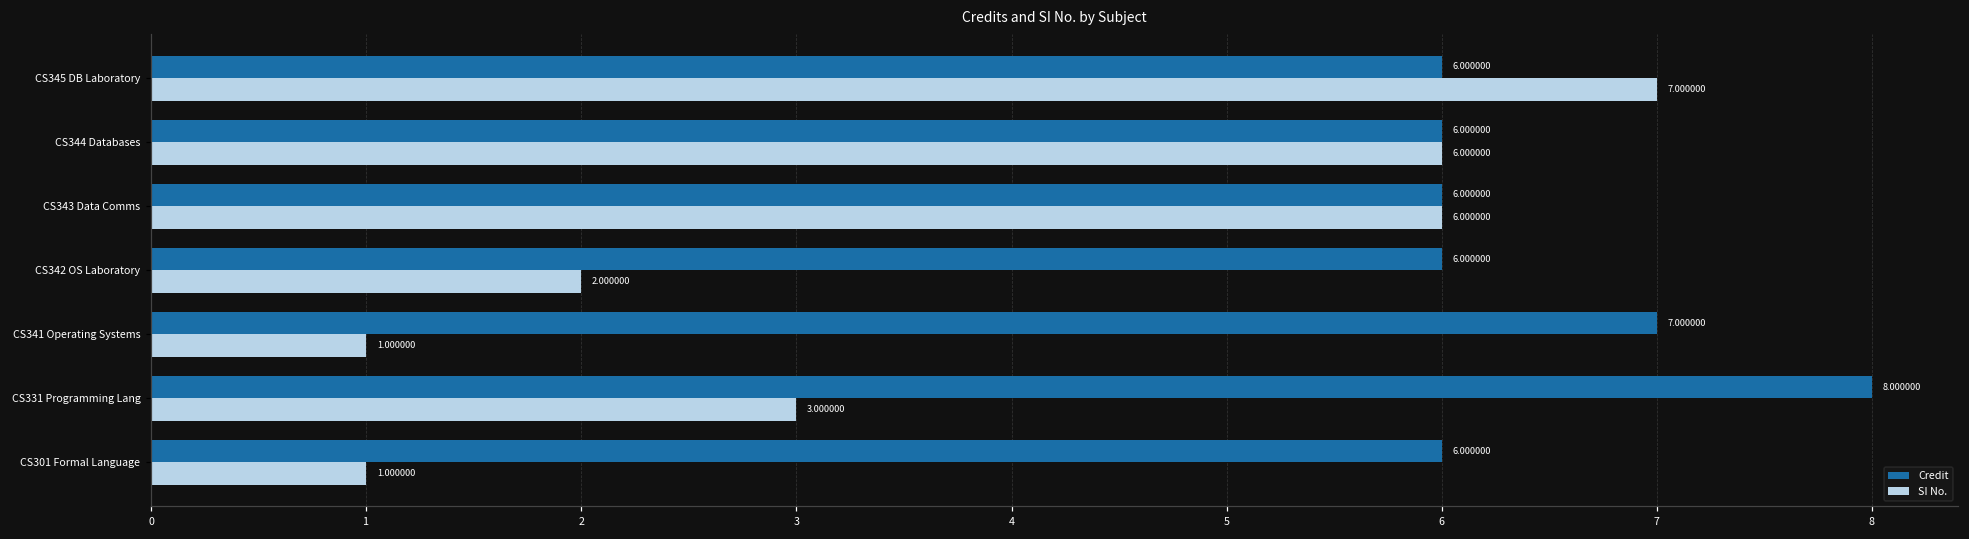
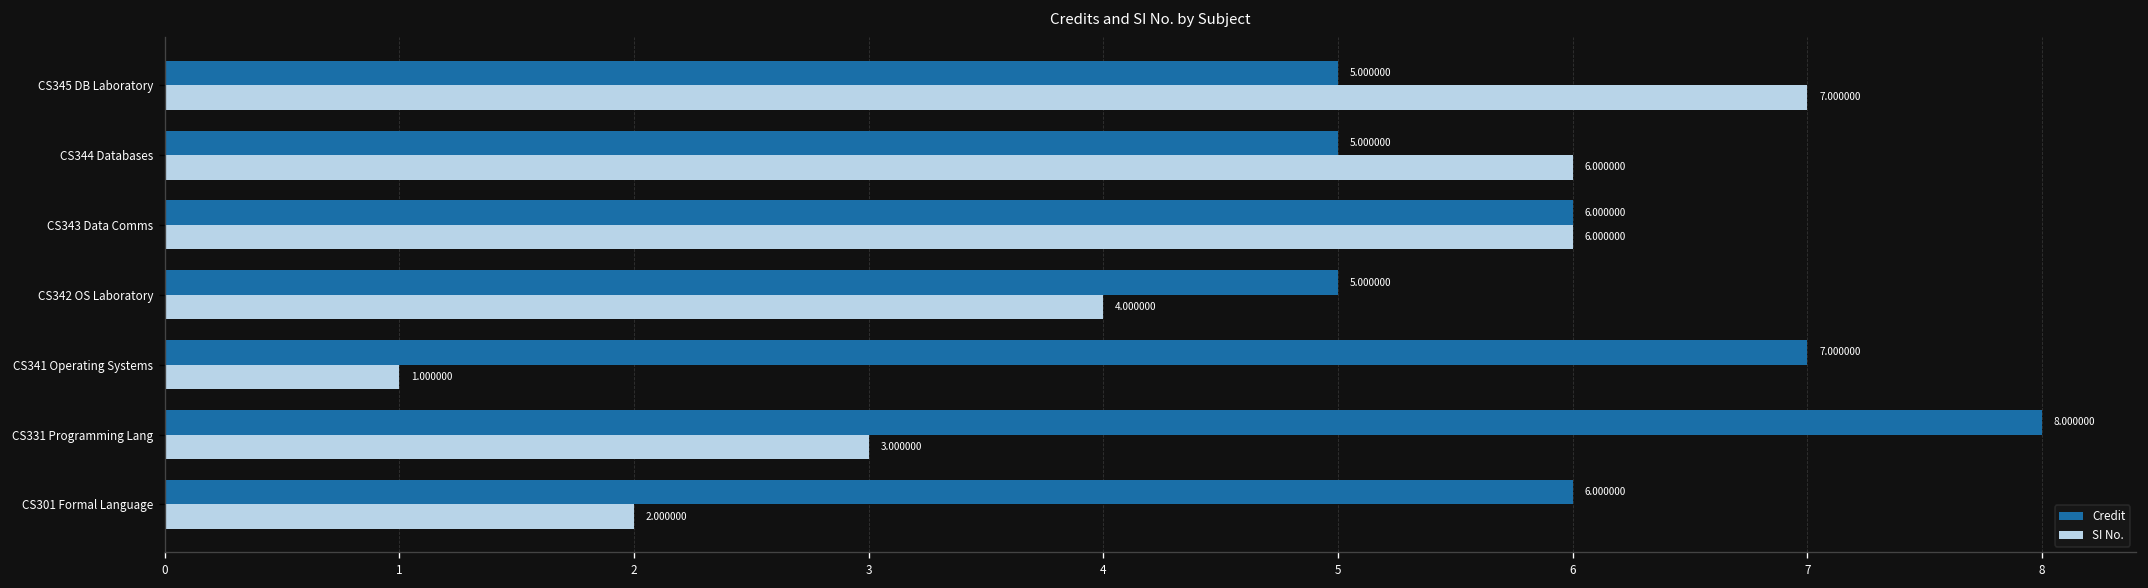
  {
    "Credit": {
-     "CS345 DB Laboratory": 6.000000,
-     "CS344 Databases": 6.000000,
+     "CS345 DB Laboratory": 5.000000,
+     "CS344 Databases": 5.000000,
      "CS343 Data Comms": 6.000000,
-     "CS342 OS Laboratory": 6.000000,
+     "CS342 OS Laboratory": 5.000000,
      "CS341 Operating Systems": 7.000000,
      "CS331 Programming Lang": 8.000000,
      "CS301 Formal Language": 6.000000
    },
    "SI No.": {
      "CS345 DB Laboratory": 7.000000,
      "CS344 Databases": 6.000000,
      "CS343 Data Comms": 6.000000,
-     "CS342 OS Laboratory": 2.000000,
+     "CS342 OS Laboratory": 4.000000,
      "CS341 Operating Systems": 1.000000,
      "CS331 Programming Lang": 3.000000,
-     "CS301 Formal Language": 1.000000
+     "CS301 Formal Language": 2.000000
    }
  }
